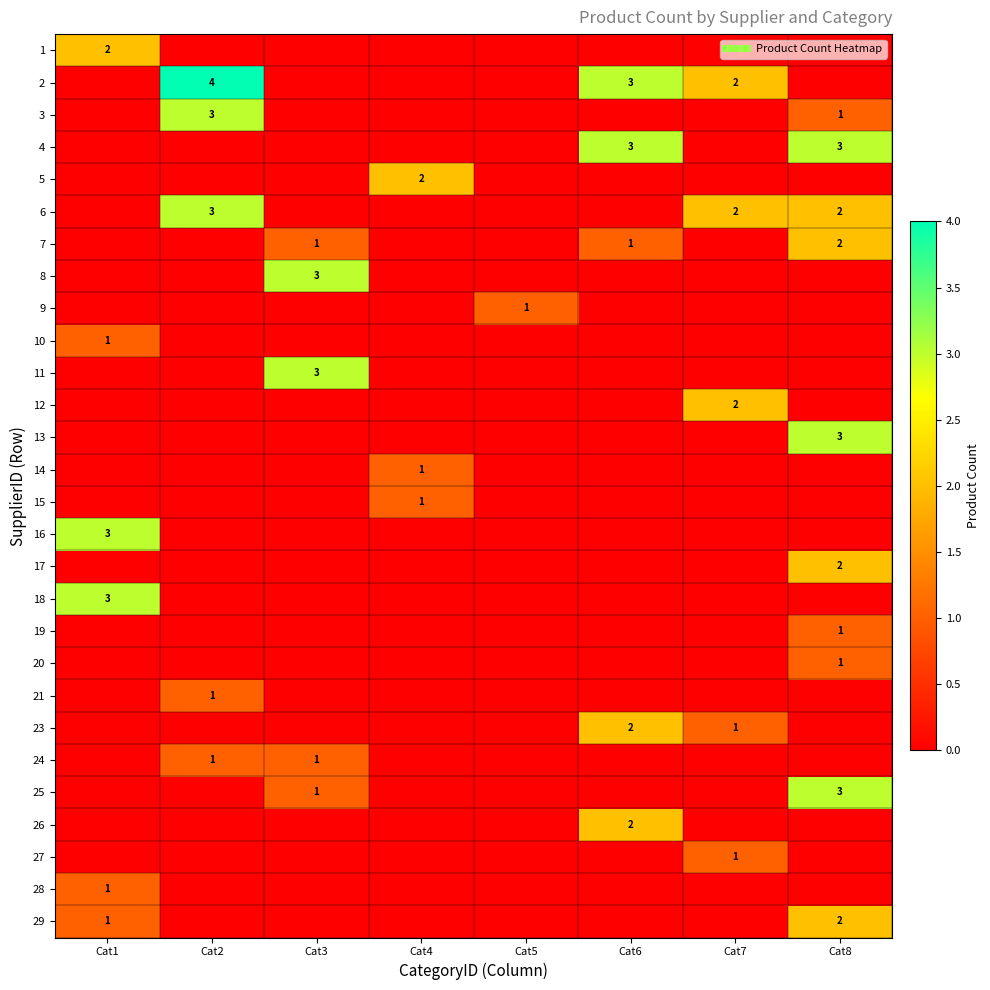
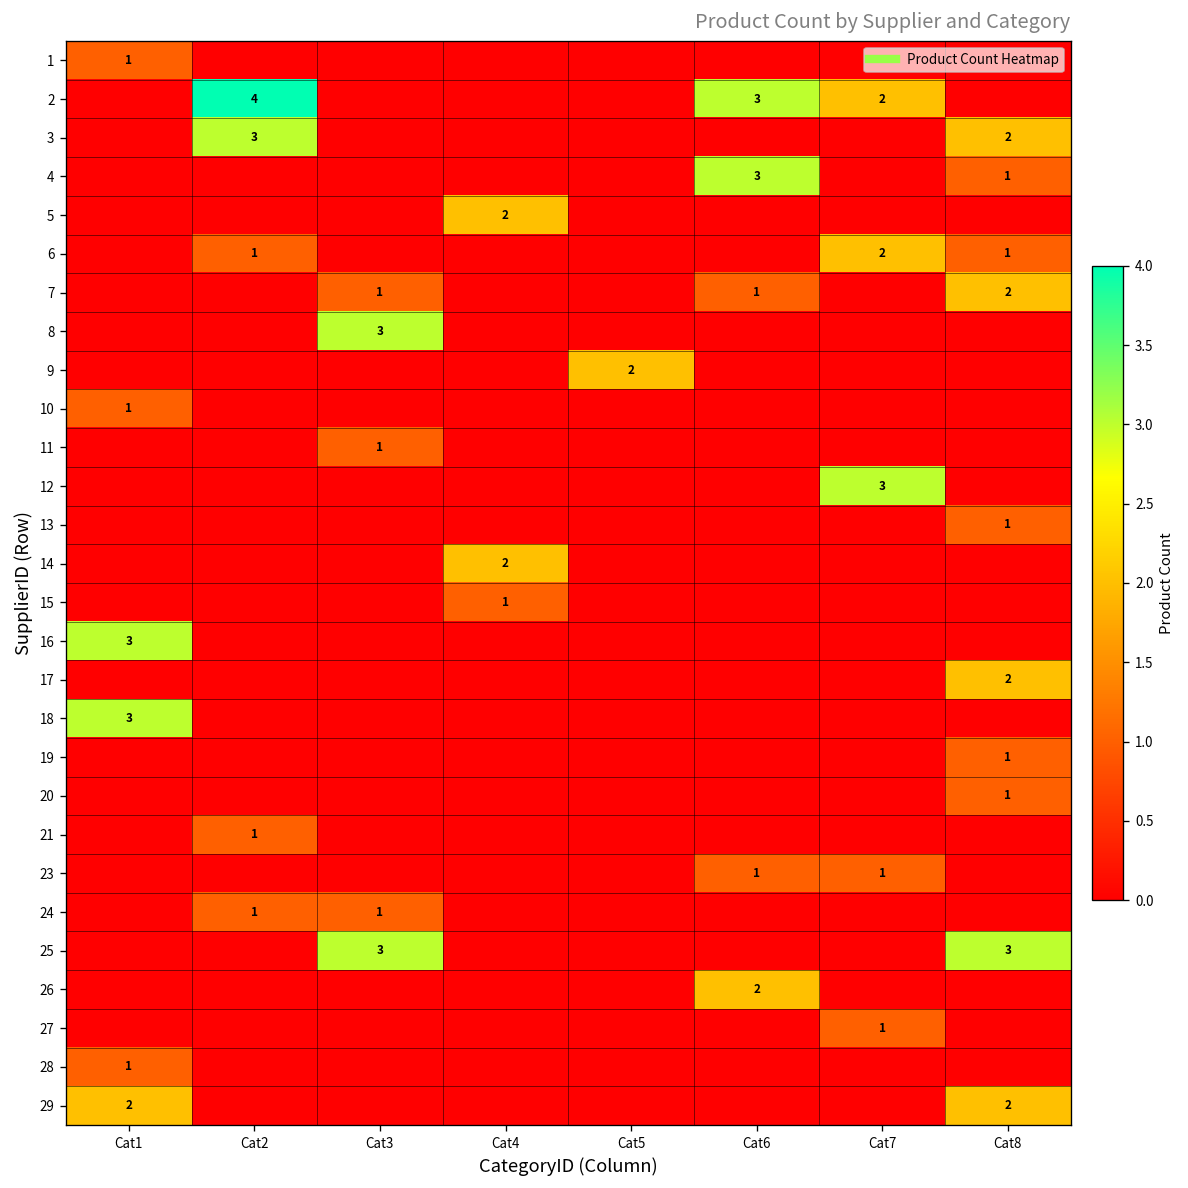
  {
    "1": {
-     "Cat1": 2
+     "Cat1": 1
    },
    "2": {
      "Cat2": 4,
      "Cat6": 3,
      "Cat7": 2
    },
    "3": {
      "Cat2": 3,
-     "Cat8": 1
+     "Cat8": 2
    },
    "4": {
      "Cat6": 3,
-     "Cat8": 3
+     "Cat8": 1
    },
    "5": {
      "Cat4": 2
    },
    "6": {
-     "Cat2": 3,
+     "Cat2": 1,
      "Cat7": 2,
-     "Cat8": 2
+     "Cat8": 1
    },
    "7": {
      "Cat3": 1,
      "Cat6": 1,
      "Cat8": 2
    },
    "8": {
      "Cat3": 3
    },
    "9": {
-     "Cat5": 1
+     "Cat5": 2
    },
    "10": {
      "Cat1": 1
    },
    "11": {
-     "Cat3": 3
+     "Cat3": 1
    },
    "12": {
-     "Cat7": 2
+     "Cat7": 3
    },
    "13": {
-     "Cat8": 3
+     "Cat8": 1
    },
    "14": {
-     "Cat4": 1
+     "Cat4": 2
    },
    "15": {
      "Cat4": 1
    },
    "16": {
      "Cat1": 3
    },
    "17": {
      "Cat8": 2
    },
    "18": {
      "Cat1": 3
    },
    "19": {
      "Cat8": 1
    },
    "20": {
      "Cat8": 1
    },
    "21": {
      "Cat2": 1
    },
    "23": {
-     "Cat6": 2,
+     "Cat6": 1,
      "Cat7": 1
    },
    "24": {
      "Cat2": 1,
      "Cat3": 1
    },
    "25": {
-     "Cat3": 1,
+     "Cat3": 3,
      "Cat8": 3
    },
    "26": {
      "Cat6": 2
    },
    "27": {
      "Cat7": 1
    },
    "28": {
      "Cat1": 1
    },
    "29": {
-     "Cat1": 1,
+     "Cat1": 2,
      "Cat8": 2
    }
  }
